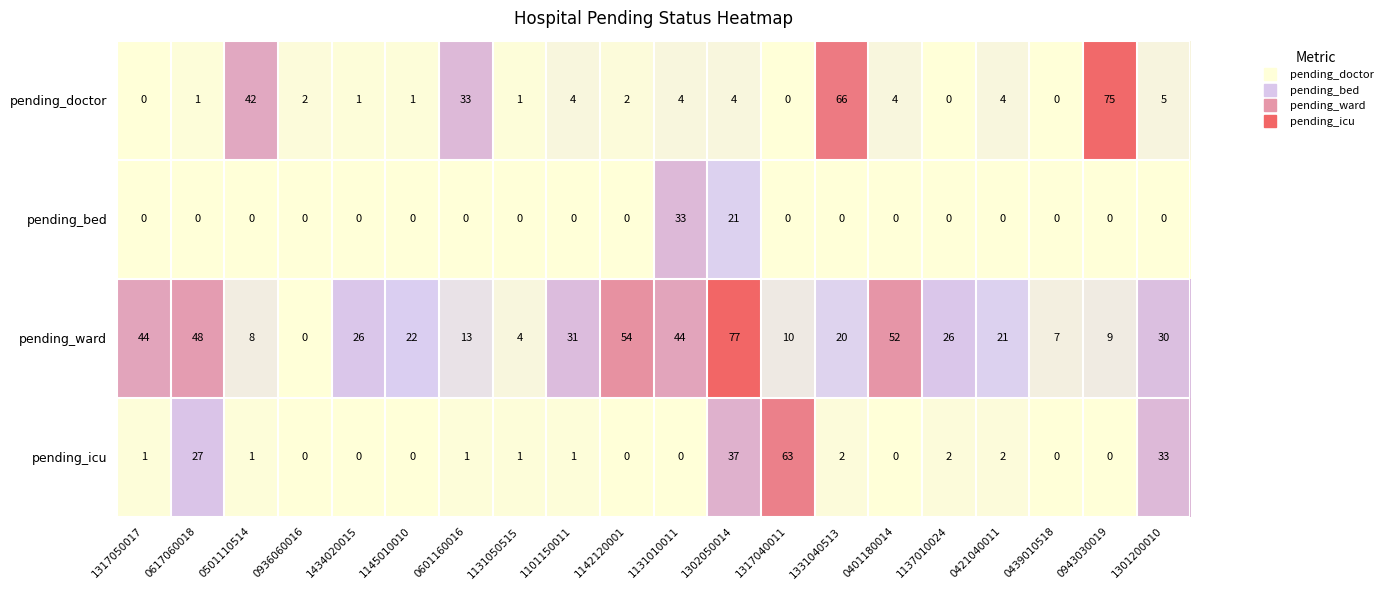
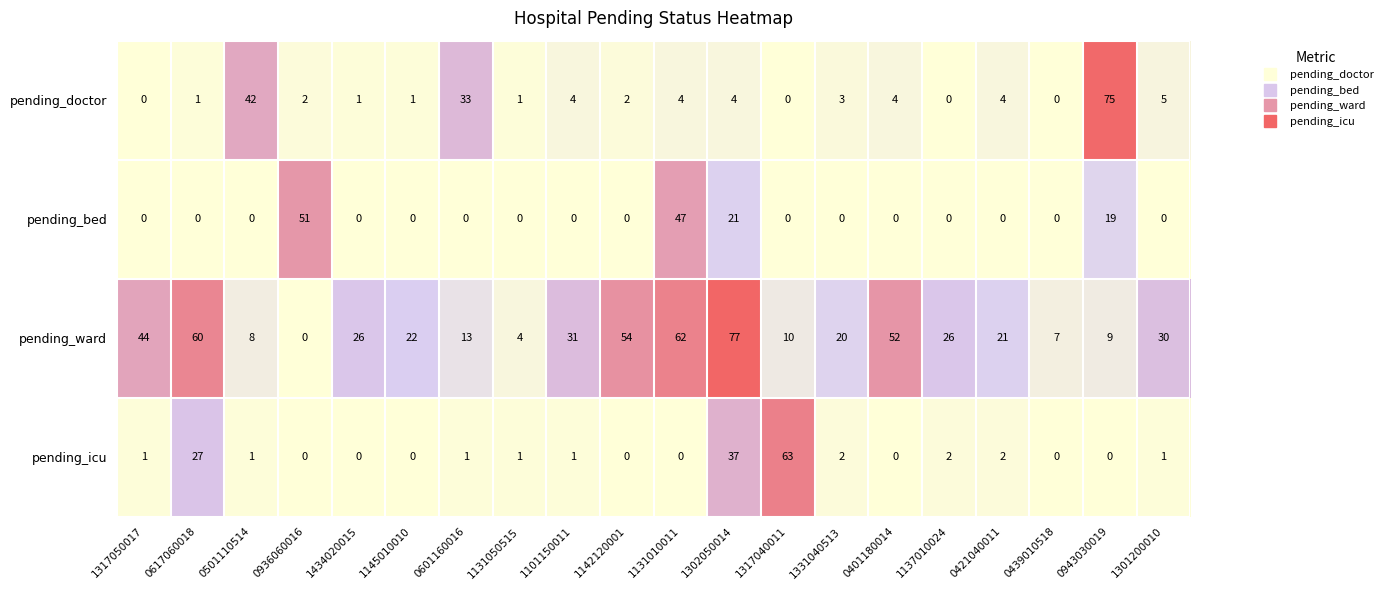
  {
    "pending_doctor": {
      "1317050017": 0,
      "0617060018": 1,
      "0501110514": 42,
      "0936060016": 2,
      "1434020015": 1,
      "1145010010": 1,
      "0601160016": 33,
      "1131050515": 1,
      "1101150011": 4,
      "1142120001": 2,
      "1131010011": 4,
      "1302050014": 4,
      "1317040011": 0,
-     "1331040513": 66,
+     "1331040513": 3,
      "0401180014": 4,
      "1137010024": 0,
      "0421040011": 4,
      "0439010518": 0,
      "0943030019": 75,
      "1301200010": 5
    },
    "pending_bed": {
      "1317050017": 0,
      "0617060018": 0,
      "0501110514": 0,
-     "0936060016": 0,
+     "0936060016": 51,
      "1434020015": 0,
      "1145010010": 0,
      "0601160016": 0,
      "1131050515": 0,
      "1101150011": 0,
      "1142120001": 0,
-     "1131010011": 33,
+     "1131010011": 47,
      "1302050014": 21,
      "1317040011": 0,
      "1331040513": 0,
      "0401180014": 0,
      "1137010024": 0,
      "0421040011": 0,
      "0439010518": 0,
-     "0943030019": 0,
+     "0943030019": 19,
      "1301200010": 0
    },
    "pending_ward": {
      "1317050017": 44,
-     "0617060018": 48,
+     "0617060018": 60,
      "0501110514": 8,
      "0936060016": 0,
      "1434020015": 26,
      "1145010010": 22,
      "0601160016": 13,
      "1131050515": 4,
      "1101150011": 31,
      "1142120001": 54,
-     "1131010011": 44,
+     "1131010011": 62,
      "1302050014": 77,
      "1317040011": 10,
      "1331040513": 20,
      "0401180014": 52,
      "1137010024": 26,
      "0421040011": 21,
      "0439010518": 7,
      "0943030019": 9,
      "1301200010": 30
    },
    "pending_icu": {
      "1317050017": 1,
      "0617060018": 27,
      "0501110514": 1,
      "0936060016": 0,
      "1434020015": 0,
      "1145010010": 0,
      "0601160016": 1,
      "1131050515": 1,
      "1101150011": 1,
      "1142120001": 0,
      "1131010011": 0,
      "1302050014": 37,
      "1317040011": 63,
      "1331040513": 2,
      "0401180014": 0,
      "1137010024": 2,
      "0421040011": 2,
      "0439010518": 0,
      "0943030019": 0,
-     "1301200010": 33
+     "1301200010": 1
    }
  }
